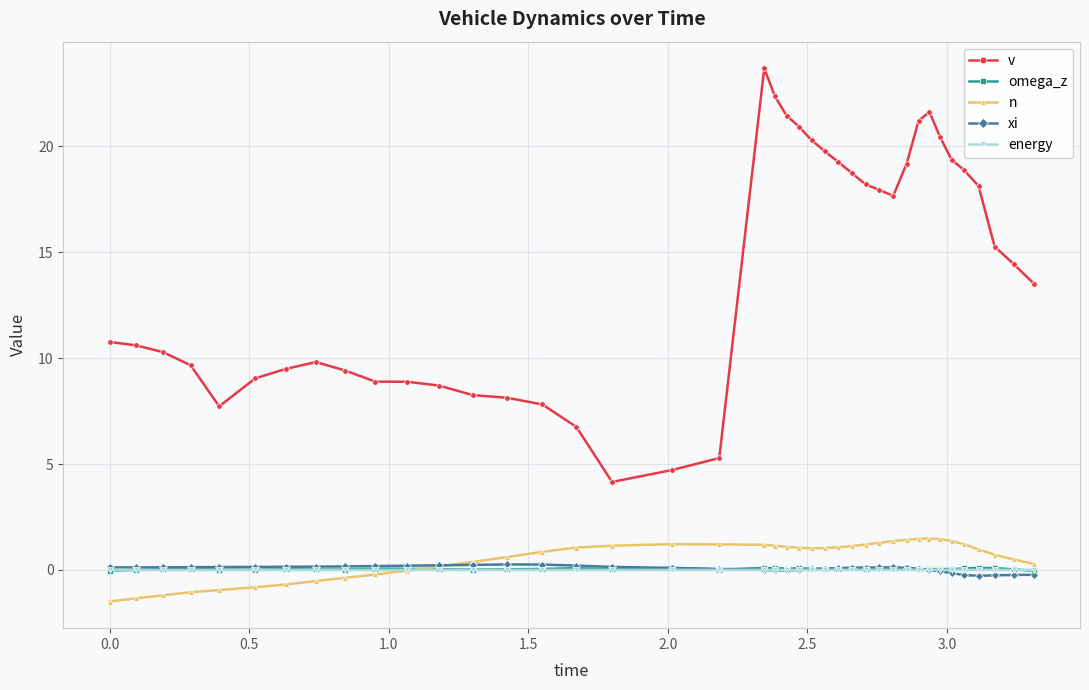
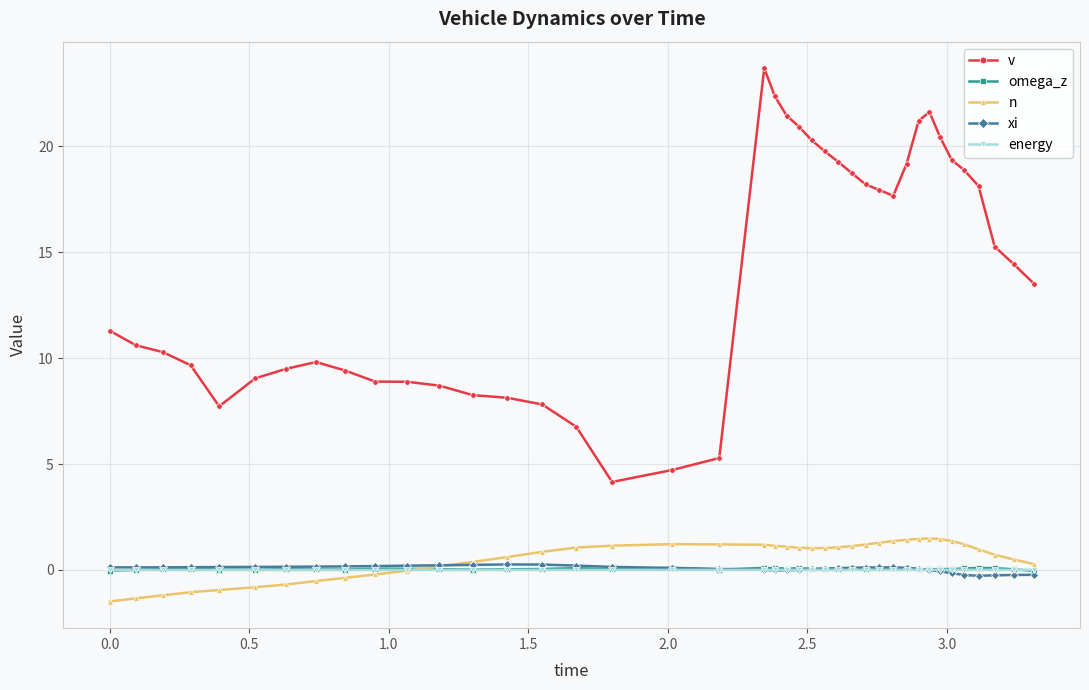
  {
    "v": {
-     "0.0": 10.8
+     "0.0": 11.3
    },
    "n": {
      "0.0": -1.5
    }
  }
